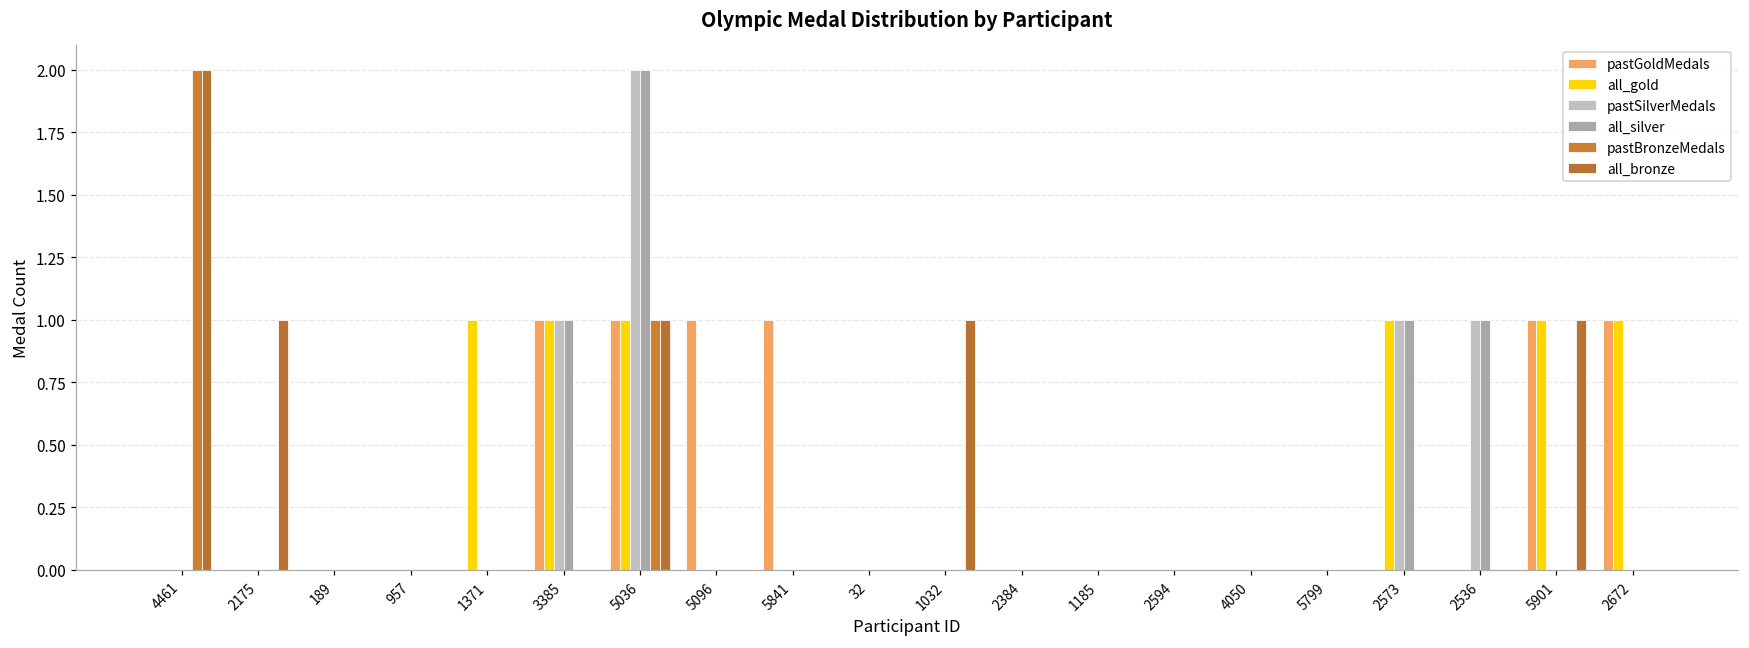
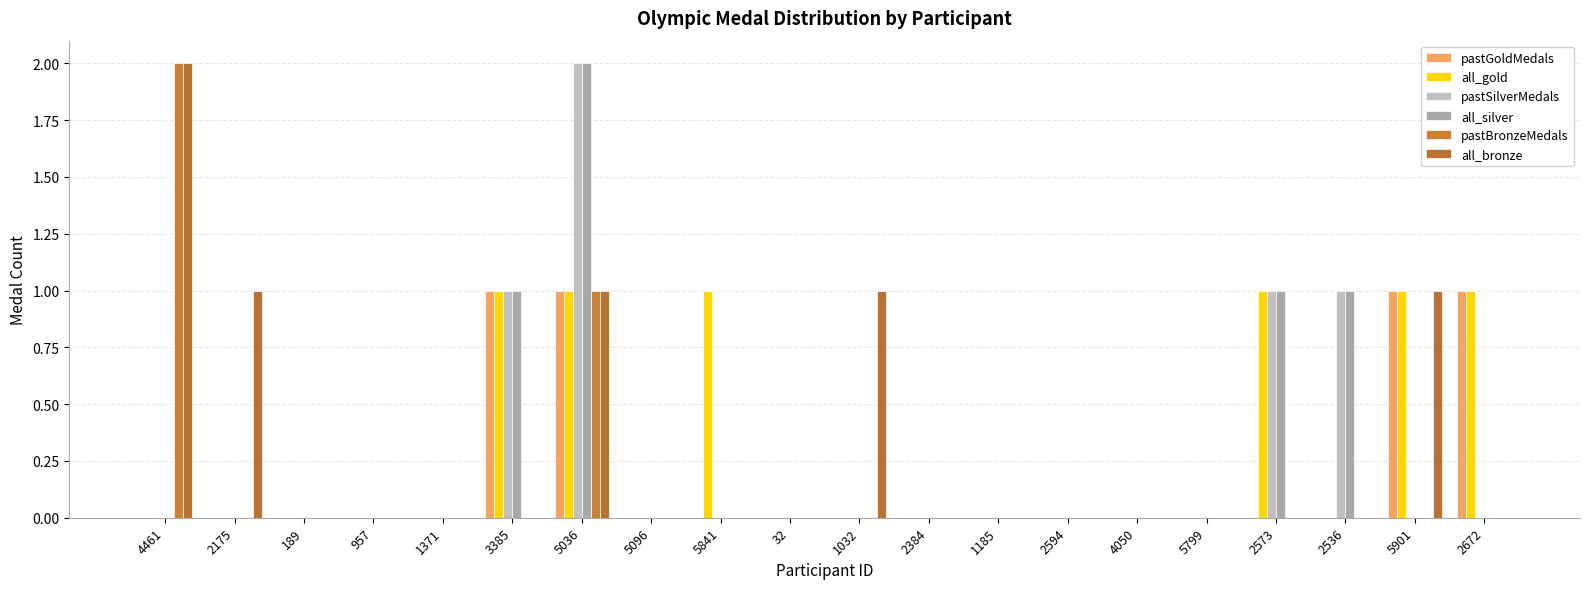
  {
    "pastGoldMedals": {
      "4461": 0,
      "2175": 0,
      "189": 0,
      "957": 0,
      "1371": 0,
      "3385": 1,
      "5036": 1,
-     "5096": 1,
-     "5841": 1,
+     "5096": 0,
+     "5841": 0,
      "32": 0,
      "1032": 0,
      "2384": 0,
      "1185": 0,
      "2594": 0,
      "4050": 0,
      "5799": 0,
      "2573": 0,
      "2536": 0,
      "5901": 1,
      "2672": 1
    },
    "all_gold": {
      "4461": 0,
      "2175": 0,
      "189": 0,
      "957": 0,
-     "1371": 1,
+     "1371": 0,
      "3385": 1,
      "5036": 1,
      "5096": 0,
-     "5841": 0,
+     "5841": 1,
      "32": 0,
      "1032": 0,
      "2384": 0,
      "1185": 0,
      "2594": 0,
      "4050": 0,
      "5799": 0,
      "2573": 1,
      "2536": 0,
      "5901": 1,
      "2672": 1
    }
  }
